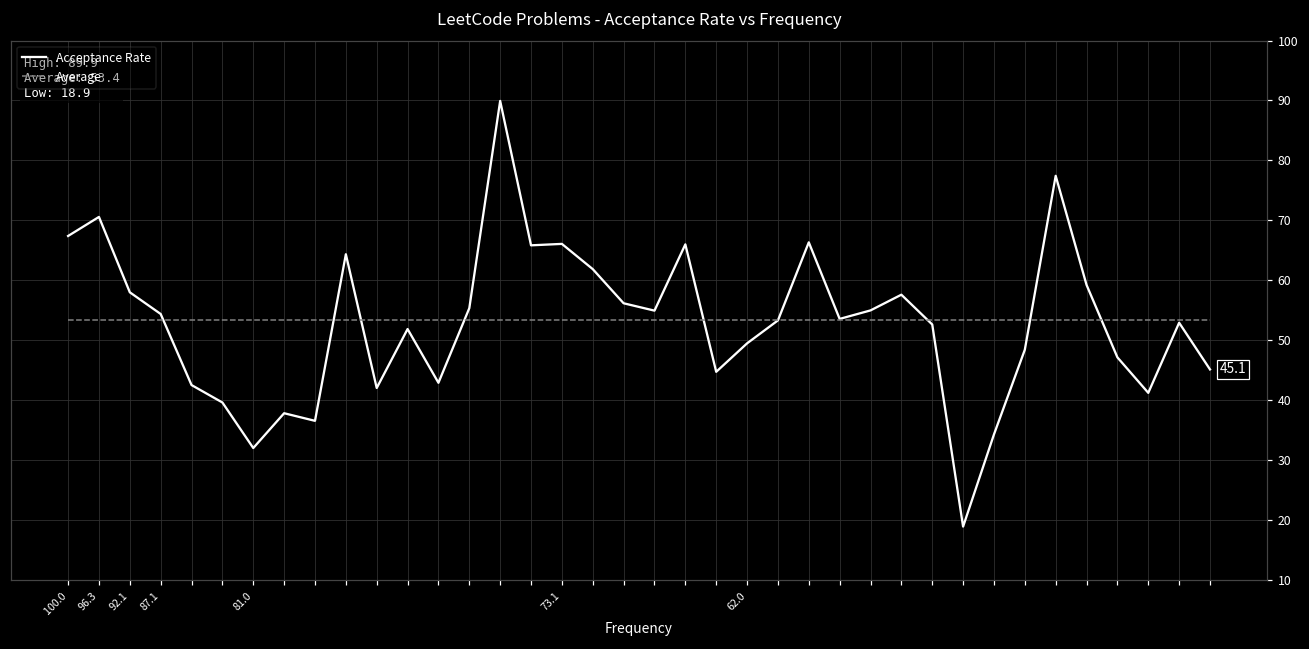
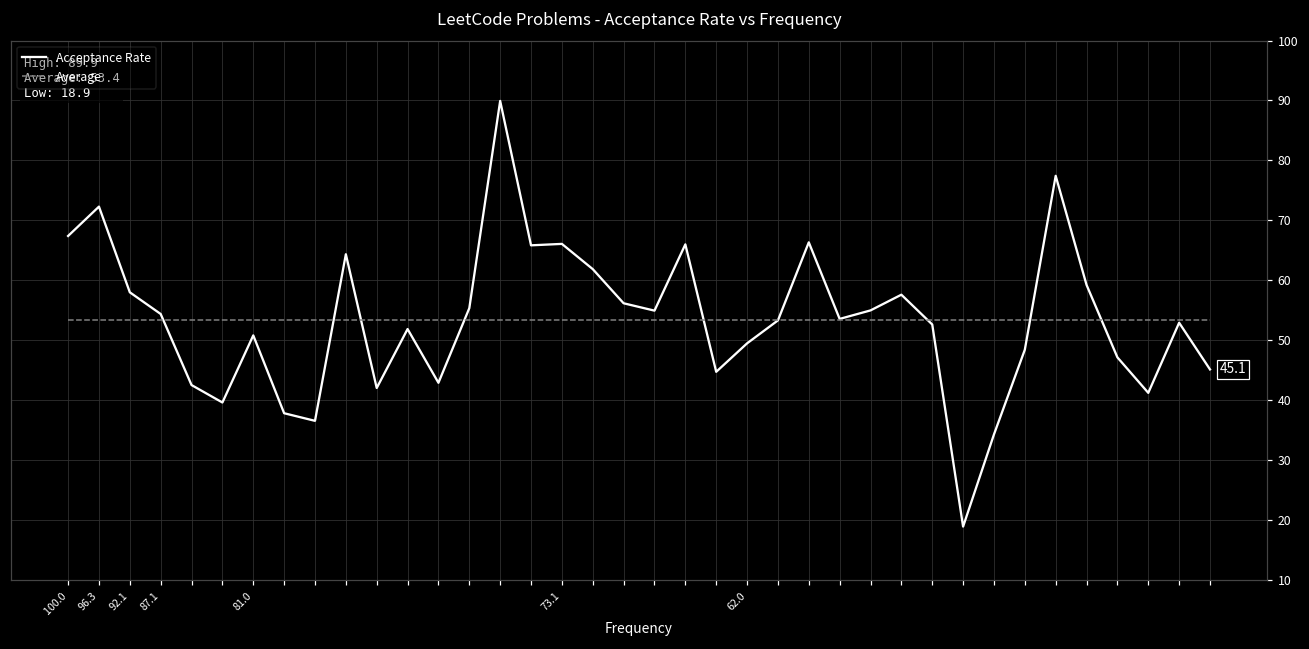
  {
    "Acceptance Rate": {
      "100.0": 67,
-     "96.3": 71,
+     "96.3": 72,
      "92.1": 58,
      "87.1": 54,
-     "81.0": 32,
+     "81.0": 51,
      "73.1": 66,
      "62.0": 49
    },
    "Average": {
      "100.0": 53,
      "96.3": 53,
      "92.1": 53,
      "87.1": 53,
      "81.0": 53,
      "73.1": 53,
      "62.0": 53
    }
  }
